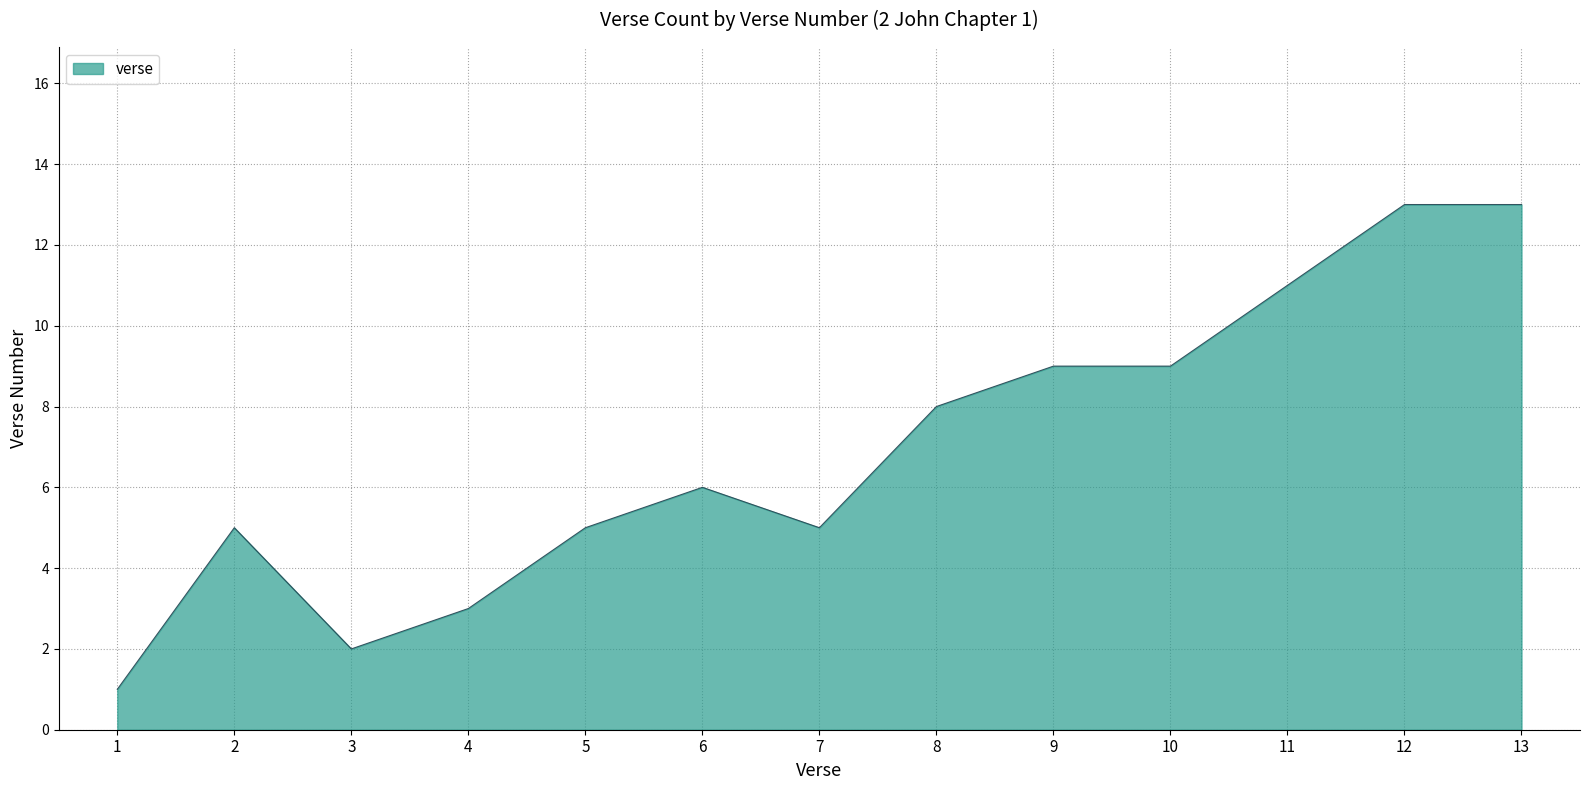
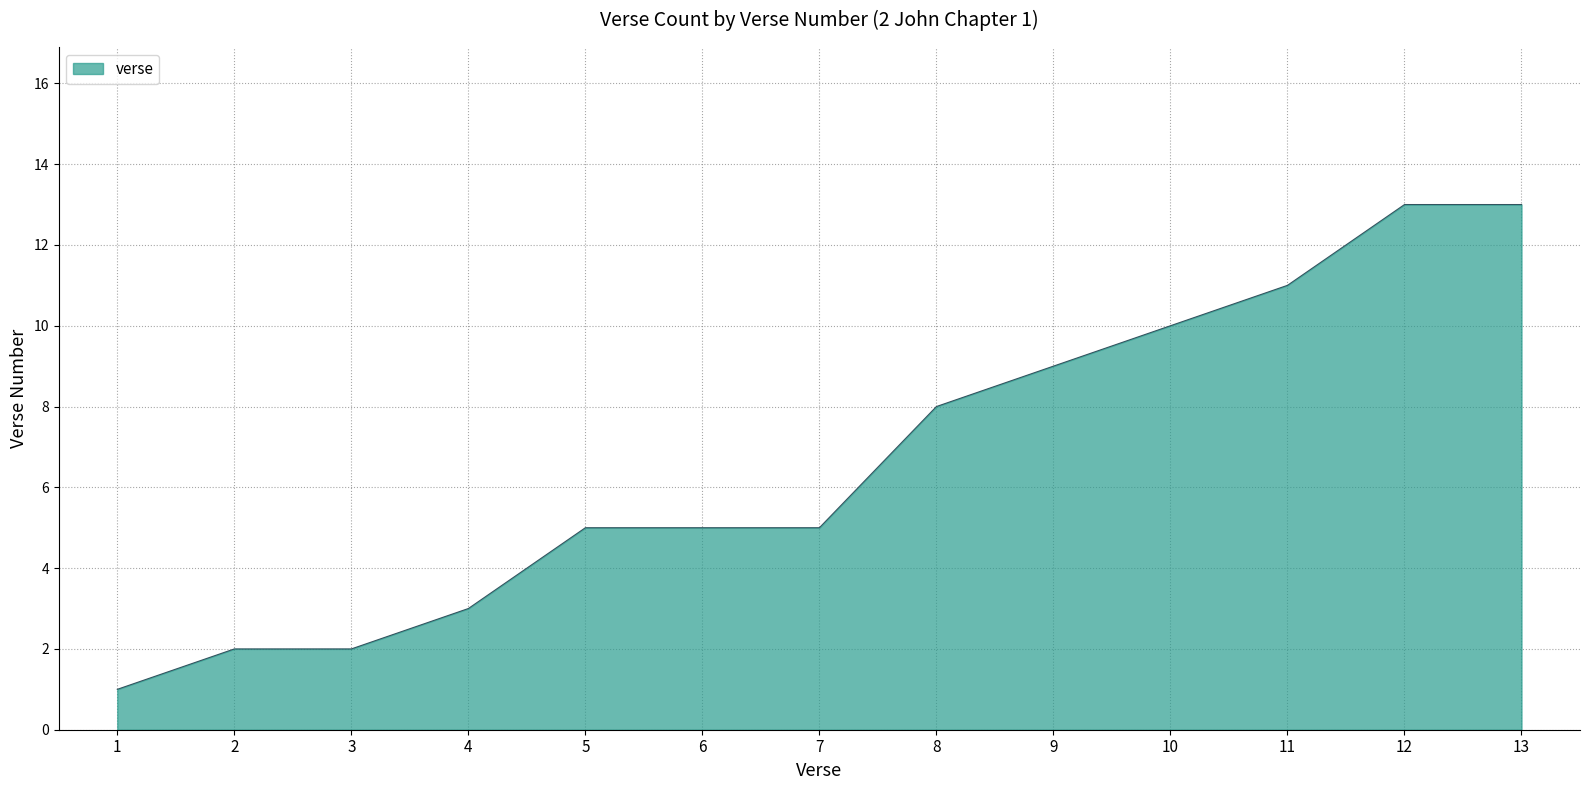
  {
    "1": 1,
-   "2": 5,
+   "2": 2,
    "3": 2,
    "4": 3,
    "5": 5,
-   "6": 6,
+   "6": 5,
    "7": 5,
    "8": 8,
    "9": 9,
-   "10": 9,
+   "10": 10,
    "11": 11,
    "12": 13,
    "13": 13
  }
